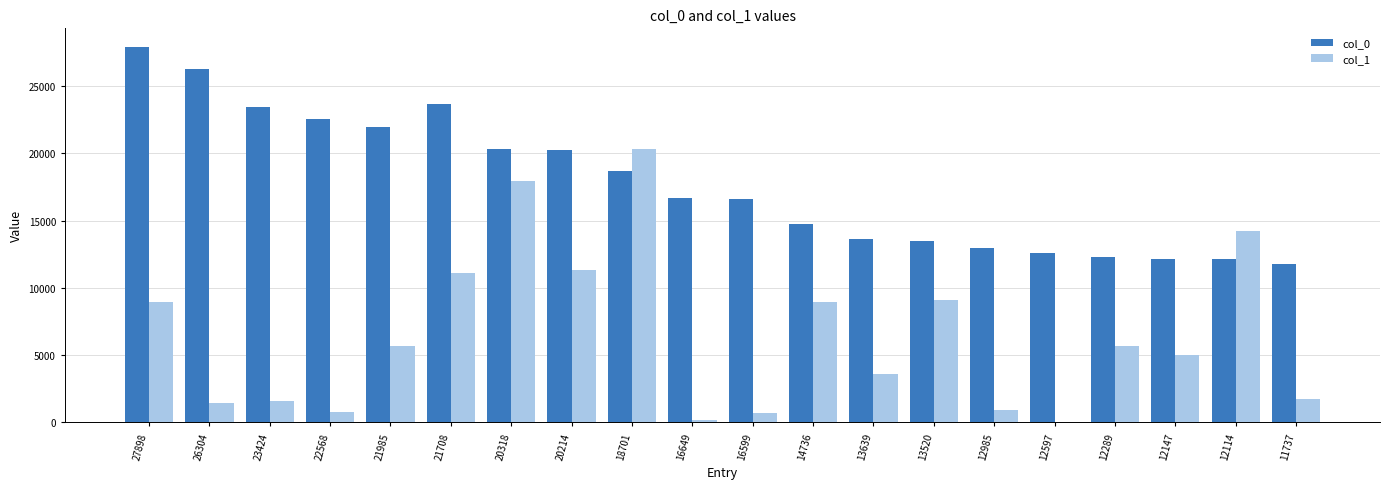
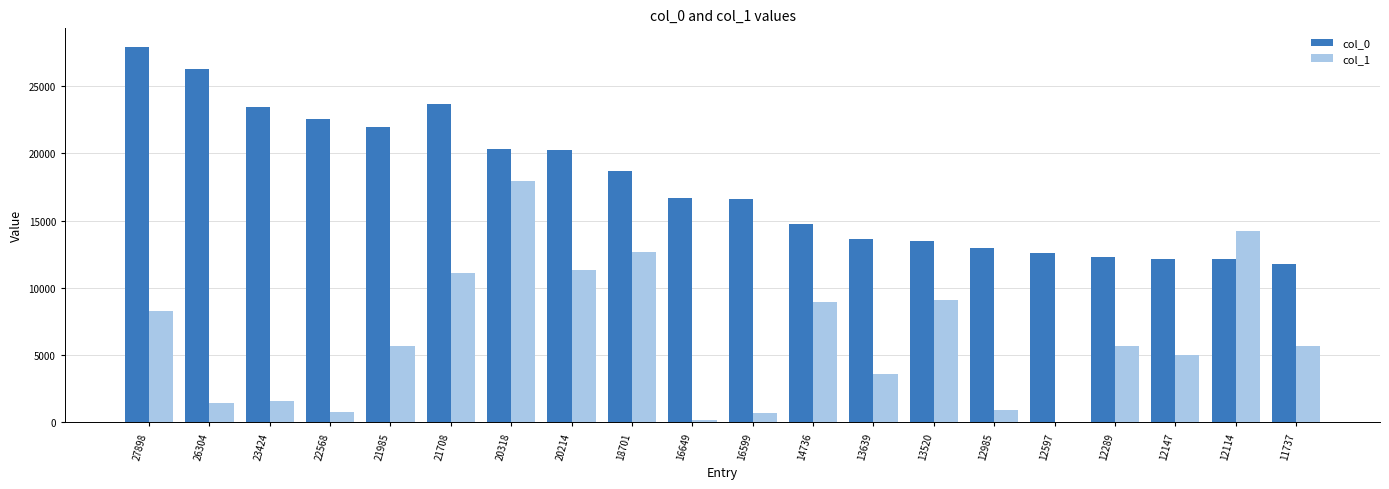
  {
    "col_0": {
      "27898": 27900,
      "26304": 26300,
      "23424": 23400,
      "22568": 22600,
      "21985": 22000,
      "21708": 23700,
      "20318": 20300,
      "20214": 20200,
      "18701": 18700,
      "16649": 16600,
      "16599": 16600,
      "14736": 14700,
      "13639": 13600,
      "13520": 13500,
      "12985": 13000,
      "12597": 12600,
      "12289": 12300,
      "12147": 12100,
      "12114": 12100,
      "11737": 11700
    },
    "col_1": {
-     "27898": 9000,
+     "27898": 8300,
      "26304": 1400,
      "23424": 1600,
      "22568": 800,
      "21985": 5700,
      "21708": 11100,
      "20318": 18000,
      "20214": 11300,
-     "18701": 20400,
+     "18701": 12700,
      "16649": 200,
      "16599": 700,
      "14736": 9000,
      "13639": 3600,
      "13520": 9100,
      "12985": 900,
      "12289": 5700,
      "12147": 5000,
      "12114": 14200,
-     "11737": 1700
+     "11737": 5700
    }
  }
